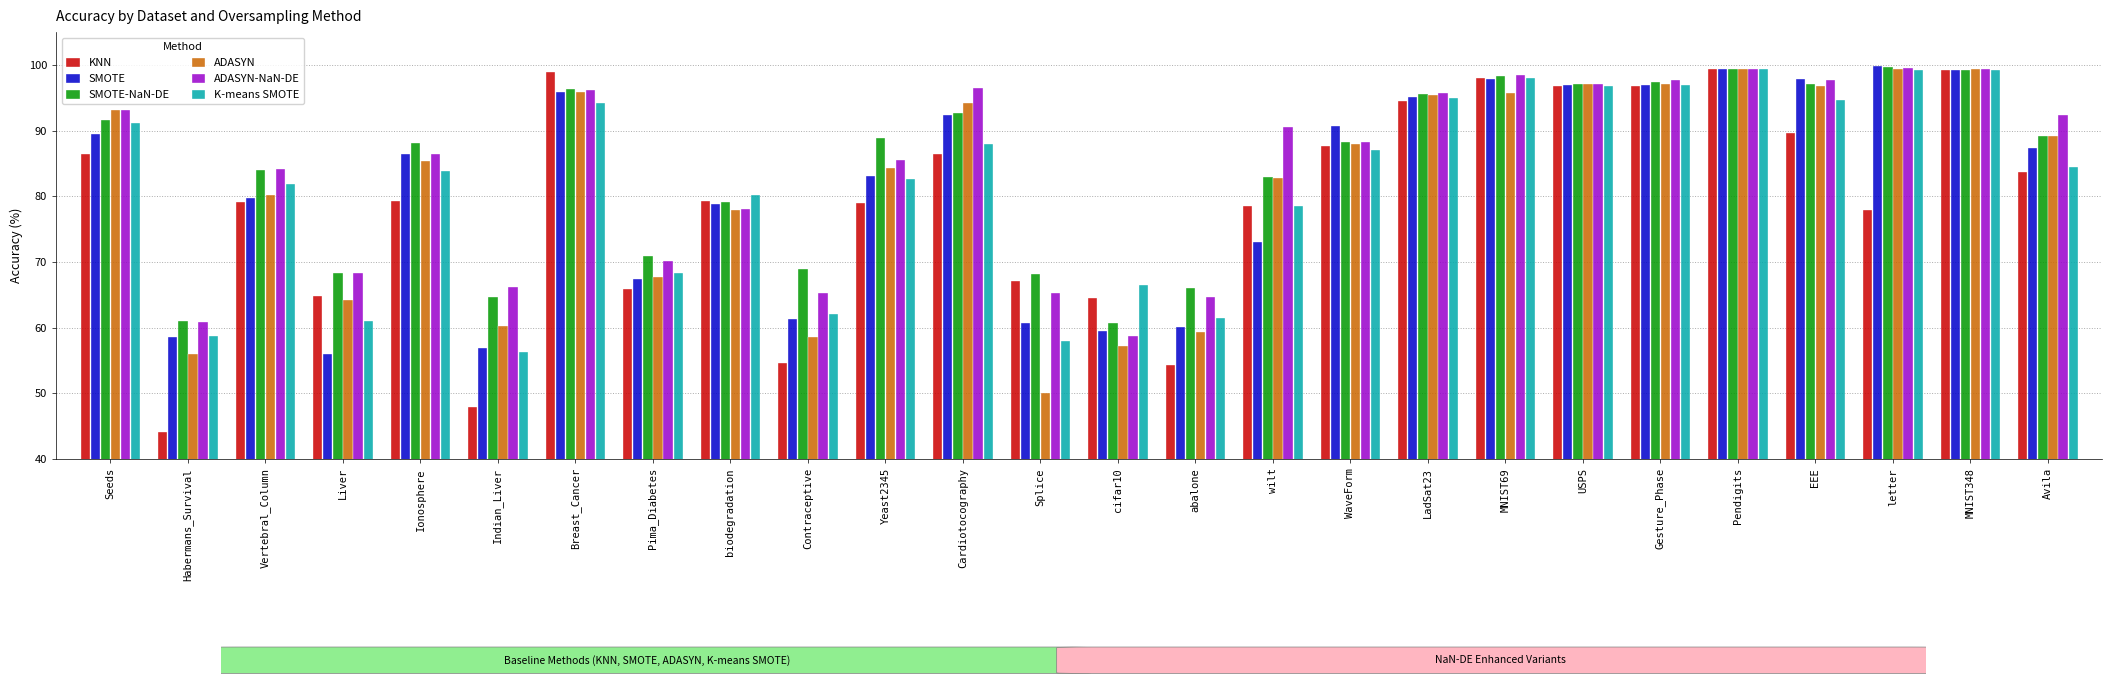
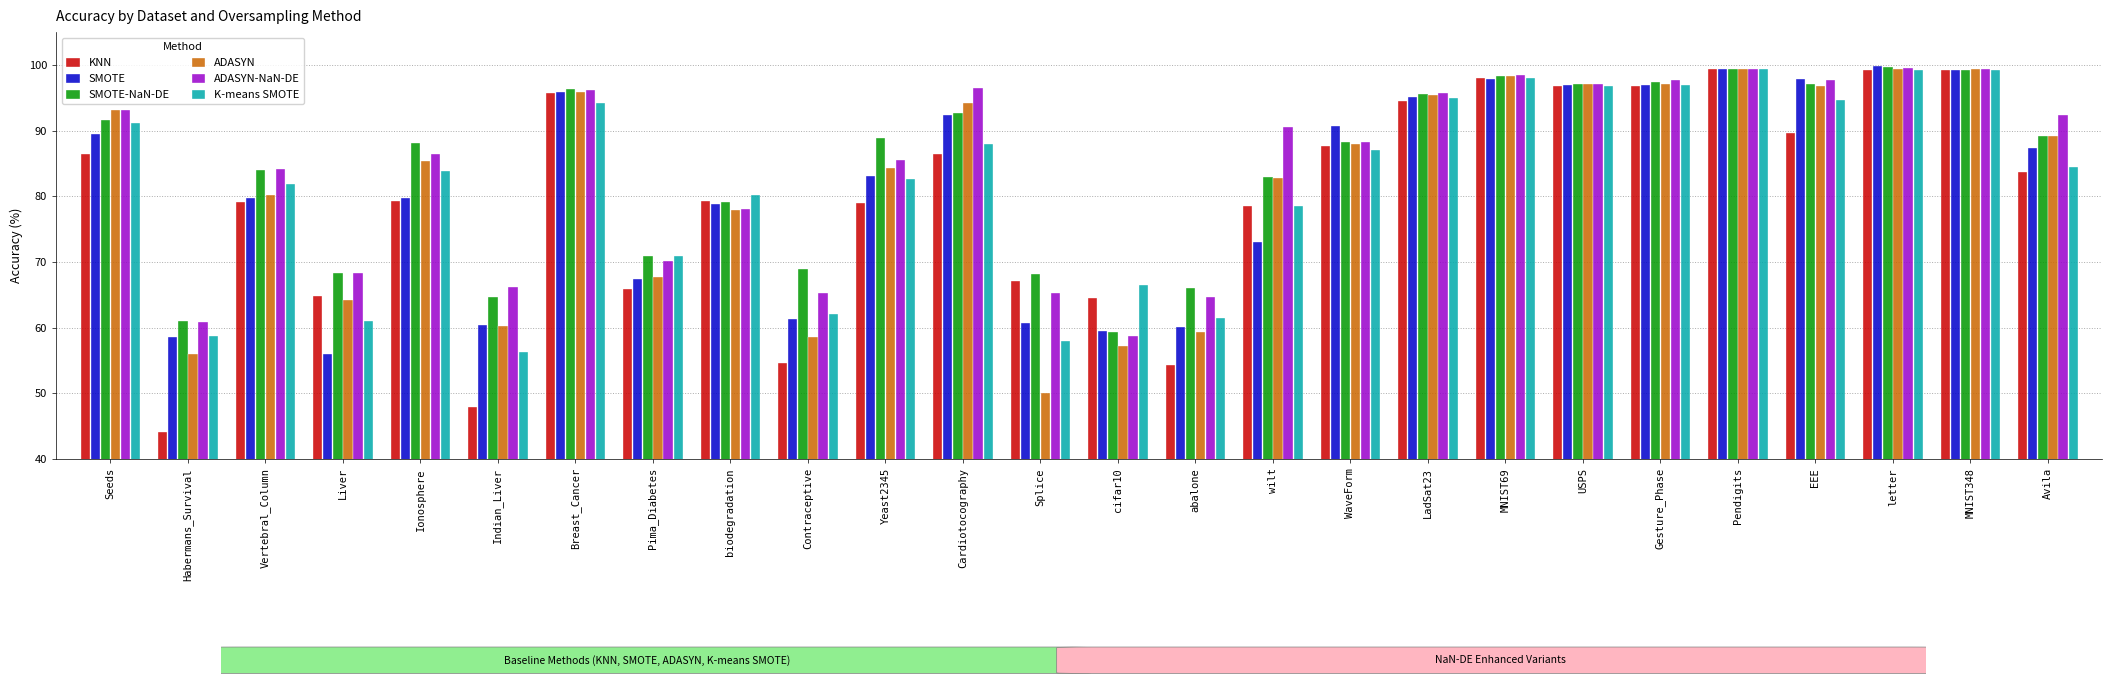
  {
    "KNN": {
      "Seeds": 86,
      "Habermans_Survival": 44,
      "Vertebral_Column": 79,
      "Liver": 65,
      "Ionosphere": 79,
      "Indian_Liver": 48,
-     "Breast_Cancer": 99,
+     "Breast_Cancer": 96,
      "Pima_Diabetes": 66,
      "biodegradation": 79,
      "Contraceptive": 55,
      "Yeast2345": 79,
      "Cardiotocography": 86,
      "Splice": 67,
      "cifar10": 65,
      "abalone": 54,
      "wilt": 79,
      "WaveForm": 88,
      "LadSat23": 95,
      "MNIST69": 98,
      "USPS": 97,
      "Gesture_Phase": 97,
      "Pendigits": 99,
      "EEE": 90,
-     "letter": 78,
+     "letter": 99,
      "MNIST348": 99,
      "Avila": 84
    },
    "SMOTE": {
      "Seeds": 89,
      "Habermans_Survival": 59,
      "Vertebral_Column": 80,
      "Liver": 56,
-     "Ionosphere": 86,
-     "Indian_Liver": 57,
+     "Ionosphere": 80,
+     "Indian_Liver": 60,
      "Breast_Cancer": 96,
      "Pima_Diabetes": 67,
      "biodegradation": 79,
      "Contraceptive": 61,
      "Yeast2345": 83,
      "Cardiotocography": 92,
      "Splice": 61,
      "cifar10": 59,
      "abalone": 60,
      "wilt": 73,
      "WaveForm": 91,
      "LadSat23": 95,
      "MNIST69": 98,
      "USPS": 97,
      "Gesture_Phase": 97,
      "Pendigits": 99,
      "EEE": 98,
      "letter": 100,
      "MNIST348": 99,
      "Avila": 87
    },
    "SMOTE-NaN-DE": {
      "Seeds": 92,
      "Habermans_Survival": 61,
      "Vertebral_Column": 84,
      "Liver": 68,
      "Ionosphere": 88,
      "Indian_Liver": 65,
      "Breast_Cancer": 96,
      "Pima_Diabetes": 71,
      "biodegradation": 79,
      "Contraceptive": 69,
      "Yeast2345": 89,
      "Cardiotocography": 93,
      "Splice": 68,
-     "cifar10": 61,
+     "cifar10": 59,
      "abalone": 66,
      "wilt": 83,
      "WaveForm": 88,
      "LadSat23": 96,
      "MNIST69": 98,
      "USPS": 97,
      "Gesture_Phase": 97,
      "Pendigits": 99,
      "EEE": 97,
      "letter": 100,
      "MNIST348": 99,
      "Avila": 89
    },
    "ADASYN": {
      "Seeds": 93,
      "Habermans_Survival": 56,
      "Vertebral_Column": 80,
      "Liver": 64,
      "Ionosphere": 85,
      "Indian_Liver": 60,
      "Breast_Cancer": 96,
      "Pima_Diabetes": 68,
      "biodegradation": 78,
      "Contraceptive": 59,
      "Yeast2345": 84,
      "Cardiotocography": 94,
      "Splice": 50,
      "cifar10": 57,
      "abalone": 59,
      "wilt": 83,
      "WaveForm": 88,
      "LadSat23": 95,
-     "MNIST69": 96,
+     "MNIST69": 98,
      "USPS": 97,
      "Gesture_Phase": 97,
      "Pendigits": 99,
      "EEE": 97,
      "letter": 99,
      "MNIST348": 99,
      "Avila": 89
    },
    "ADASYN-NaN-DE": {
      "Seeds": 93,
      "Habermans_Survival": 61,
      "Vertebral_Column": 84,
      "Liver": 68,
      "Ionosphere": 86,
      "Indian_Liver": 66,
      "Breast_Cancer": 96,
      "Pima_Diabetes": 70,
      "biodegradation": 78,
      "Contraceptive": 65,
      "Yeast2345": 85,
      "Cardiotocography": 97,
      "Splice": 65,
      "cifar10": 59,
      "abalone": 65,
      "wilt": 90,
      "WaveForm": 88,
      "LadSat23": 96,
      "MNIST69": 98,
      "USPS": 97,
      "Gesture_Phase": 98,
      "Pendigits": 99,
      "EEE": 98,
      "letter": 99,
      "MNIST348": 99,
      "Avila": 92
    },
    "K-means SMOTE": {
      "Seeds": 91,
      "Habermans_Survival": 59,
      "Vertebral_Column": 82,
      "Liver": 61,
      "Ionosphere": 84,
      "Indian_Liver": 56,
      "Breast_Cancer": 94,
-     "Pima_Diabetes": 68,
+     "Pima_Diabetes": 71,
      "biodegradation": 80,
      "Contraceptive": 62,
      "Yeast2345": 83,
      "Cardiotocography": 88,
      "Splice": 58,
      "cifar10": 67,
      "abalone": 61,
      "wilt": 79,
      "WaveForm": 87,
      "LadSat23": 95,
      "MNIST69": 98,
      "USPS": 97,
      "Gesture_Phase": 97,
      "Pendigits": 99,
      "EEE": 95,
      "letter": 99,
      "MNIST348": 99,
      "Avila": 84
    }
  }
